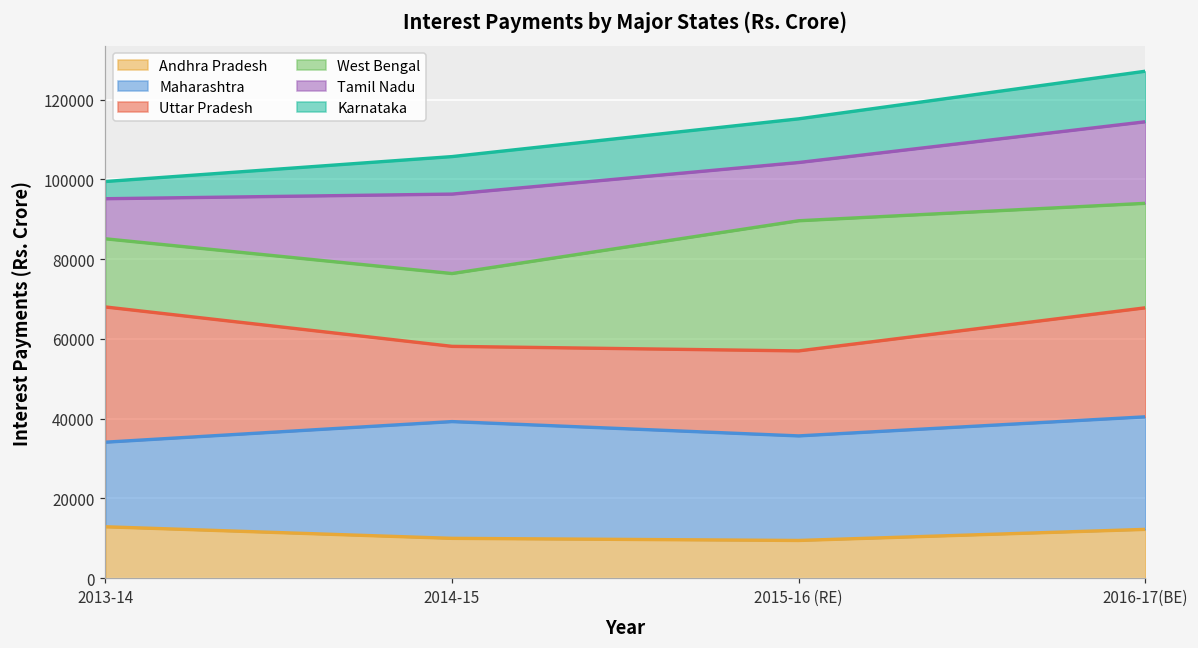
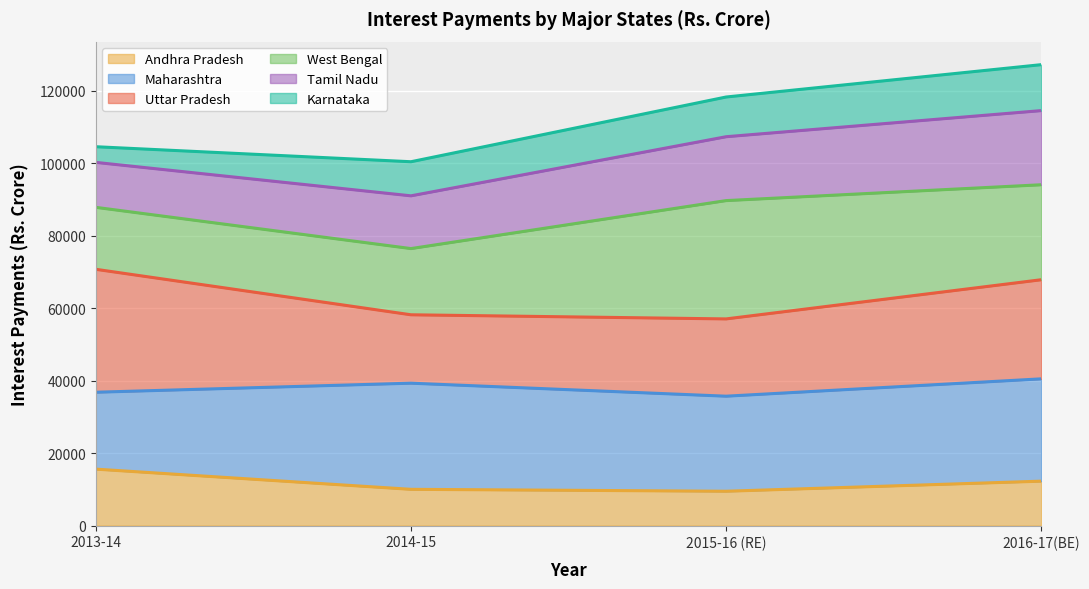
  {
    "Andhra Pradesh": {
-     "2013-14": 13000,
+     "2013-14": 16000,
      "2014-15": 10000,
      "2015-16 (RE)": 9000,
      "2016-17(BE)": 12000
    },
    "Maharashtra": {
      "2013-14": 21000,
      "2014-15": 29000,
      "2015-16 (RE)": 26000,
      "2016-17(BE)": 28000
    },
    "Uttar Pradesh": {
      "2013-14": 34000,
      "2014-15": 19000,
      "2015-16 (RE)": 21000,
      "2016-17(BE)": 27000
    },
    "West Bengal": {
      "2013-14": 17000,
      "2014-15": 18000,
      "2015-16 (RE)": 33000,
      "2016-17(BE)": 26000
    },
    "Tamil Nadu": {
-     "2013-14": 10000,
-     "2014-15": 20000,
-     "2015-16 (RE)": 15000,
+     "2013-14": 12000,
+     "2014-15": 15000,
+     "2015-16 (RE)": 18000,
      "2016-17(BE)": 20000
    },
    "Karnataka": {
      "2013-14": 4000,
      "2014-15": 9000,
      "2015-16 (RE)": 11000,
      "2016-17(BE)": 13000
    }
  }
